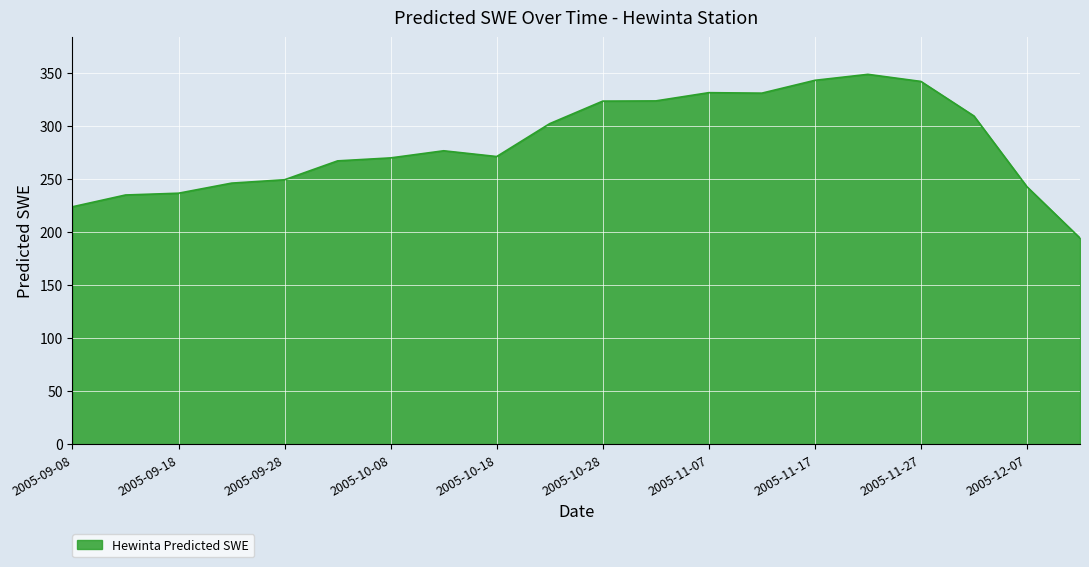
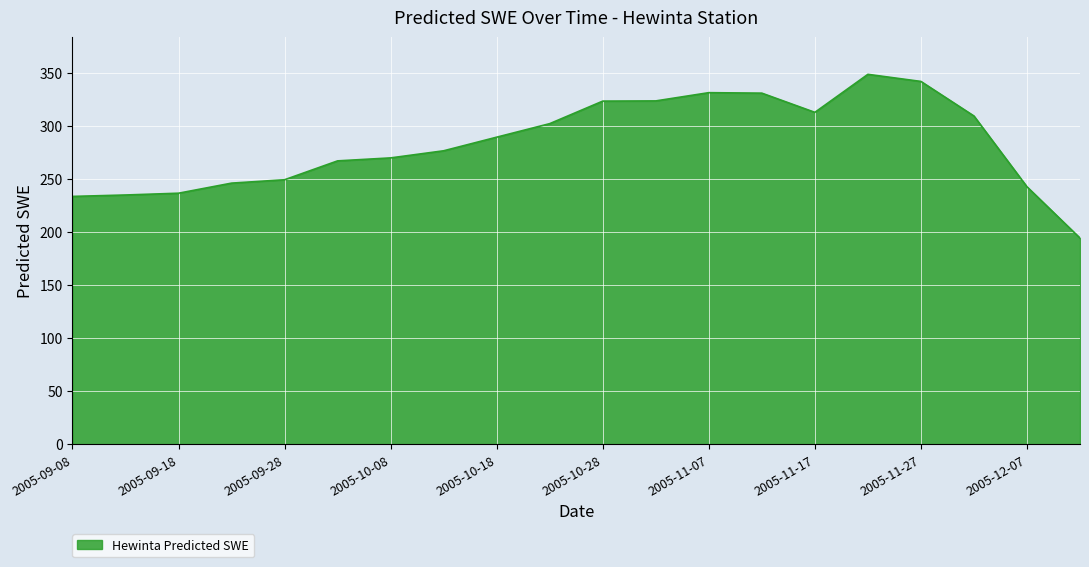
  {
-   "2005-09-08": 224,
+   "2005-09-08": 234,
    "2005-09-18": 237,
    "2005-09-28": 249,
    "2005-10-08": 270,
-   "2005-10-18": 271,
+   "2005-10-18": 289,
    "2005-10-28": 323,
    "2005-11-07": 331,
-   "2005-11-17": 343,
+   "2005-11-17": 313,
    "2005-11-27": 342,
    "2005-12-07": 243
  }
